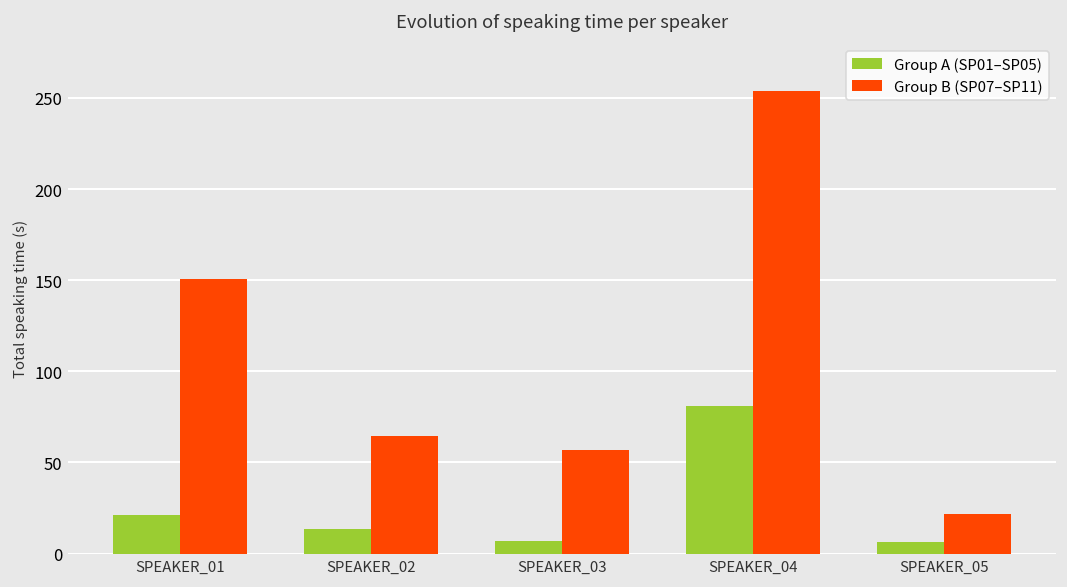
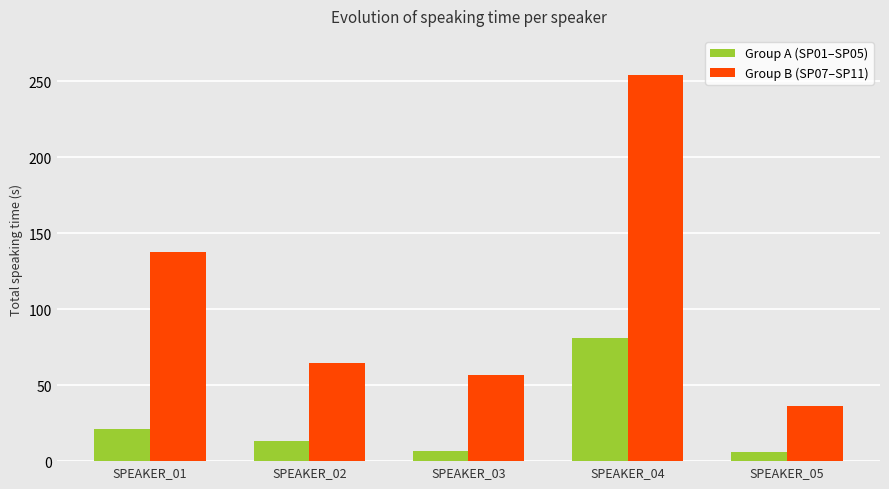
  {
    "Group A (SP01–SP05)": {
      "SPEAKER_01": 21,
      "SPEAKER_02": 13,
      "SPEAKER_03": 7,
      "SPEAKER_04": 81,
      "SPEAKER_05": 6
    },
    "Group B (SP07–SP11)": {
-     "SPEAKER_01": 150,
+     "SPEAKER_01": 138,
      "SPEAKER_02": 65,
      "SPEAKER_03": 57,
      "SPEAKER_04": 254,
-     "SPEAKER_05": 22
+     "SPEAKER_05": 37
    }
  }
